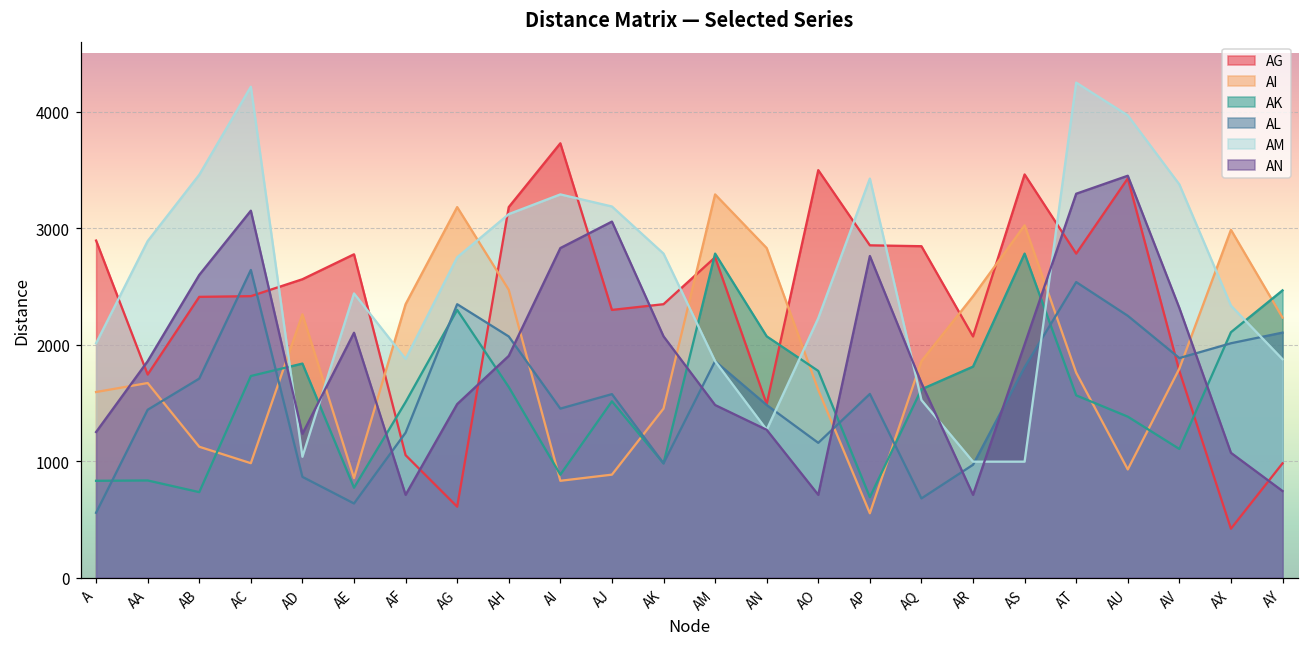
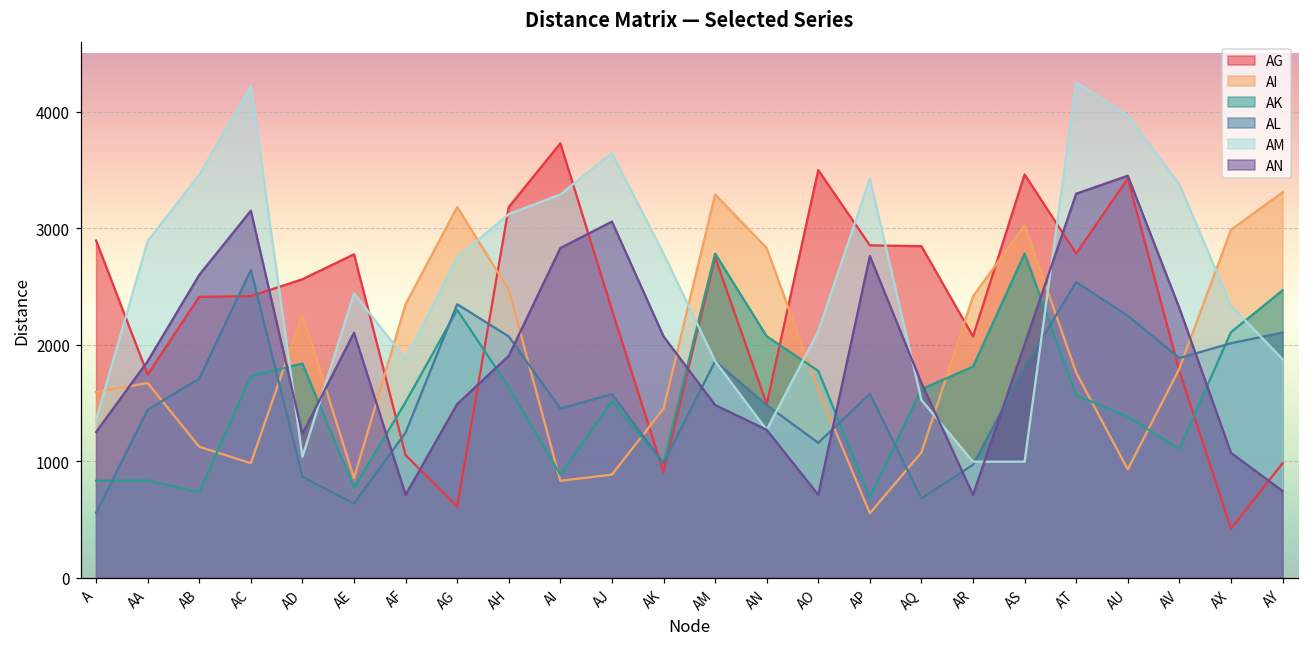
  {
    "AG": {
      "A": 2890,
      "AA": 1740,
      "AB": 2410,
      "AC": 2420,
      "AD": 2560,
      "AE": 2780,
      "AF": 1050,
      "AG": 610,
      "AH": 3180,
      "AI": 3730,
      "AJ": 2300,
-     "AK": 2350,
+     "AK": 900,
      "AM": 2750,
      "AO": 3500,
      "AP": 2850,
      "AQ": 2840,
      "AR": 2070,
      "AS": 3460,
      "AT": 2780,
      "AX": 420,
      "AY": 980
    },
    "AI": {
      "A": 1590,
      "AA": 1670,
      "AB": 1120,
      "AC": 980,
      "AD": 2260,
      "AE": 850,
      "AF": 2350,
      "AG": 3180,
      "AH": 2470,
      "AI": 830,
      "AJ": 880,
      "AK": 1450,
      "AM": 3290,
      "AN": 2830,
      "AO": 1610,
      "AP": 550,
-     "AQ": 1860,
+     "AQ": 1070,
      "AR": 2420,
      "AS": 3020,
      "AT": 1760,
      "AU": 930,
      "AX": 2990,
-     "AY": 2230
+     "AY": 3310
    },
    "AM": {
-     "A": 2010,
+     "A": 1360,
      "AA": 2890,
      "AB": 3460,
      "AC": 4210,
      "AD": 1040,
      "AE": 2440,
      "AF": 1880,
      "AG": 2750,
      "AH": 3120,
      "AI": 3290,
-     "AJ": 3190,
+     "AJ": 3640,
      "AK": 2780,
-     "AO": 2230,
+     "AO": 2110,
      "AP": 3430,
      "AQ": 1520,
      "AR": 1000,
      "AS": 1000,
      "AT": 4250,
      "AU": 3970,
      "AV": 3380,
      "AX": 2330,
      "AY": 1870
    }
  }
